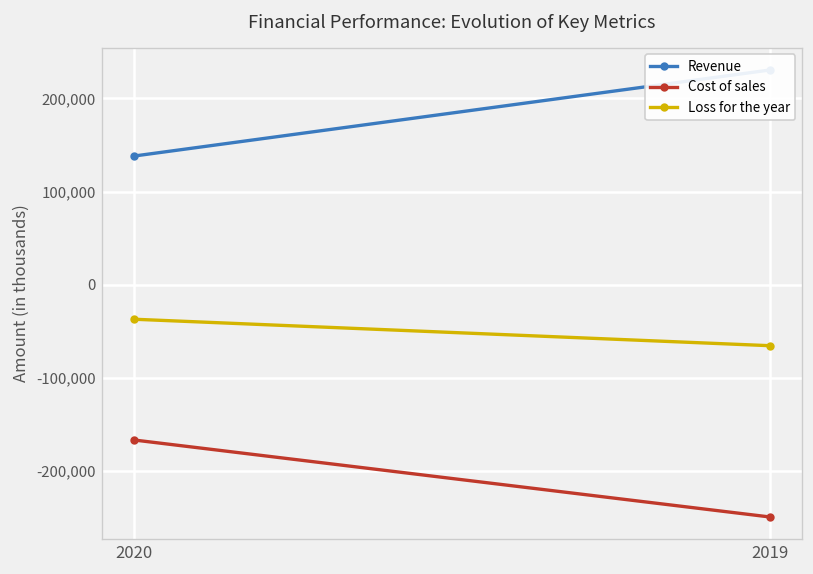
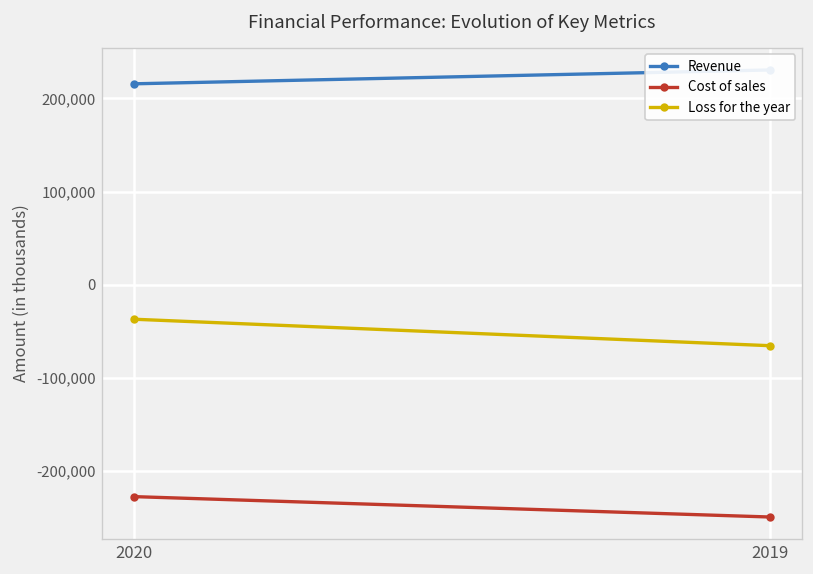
  {
    "Revenue": {
-     "2020": "140,000"
+     "2020": "220,000"
    },
    "Cost of sales": {
-     "2020": "-170,000",
+     "2020": "-230,000",
      "2019": "-250,000"
    },
    "Loss for the year": {
      "2020": "-40,000",
      "2019": "-70,000"
    }
  }
